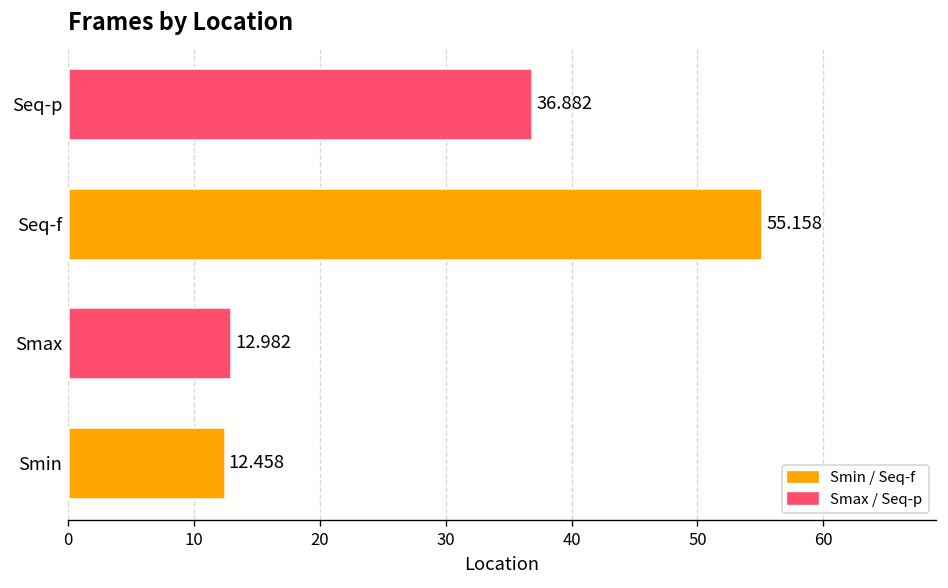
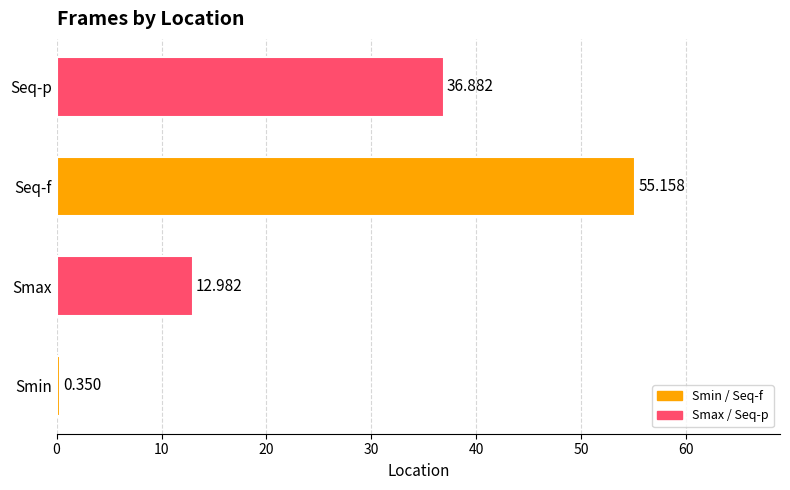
  {
    "Seq-p": 36.882,
    "Seq-f": 55.158,
    "Smax": 12.982,
-   "Smin": 12.458
+   "Smin": 0.350
  }
